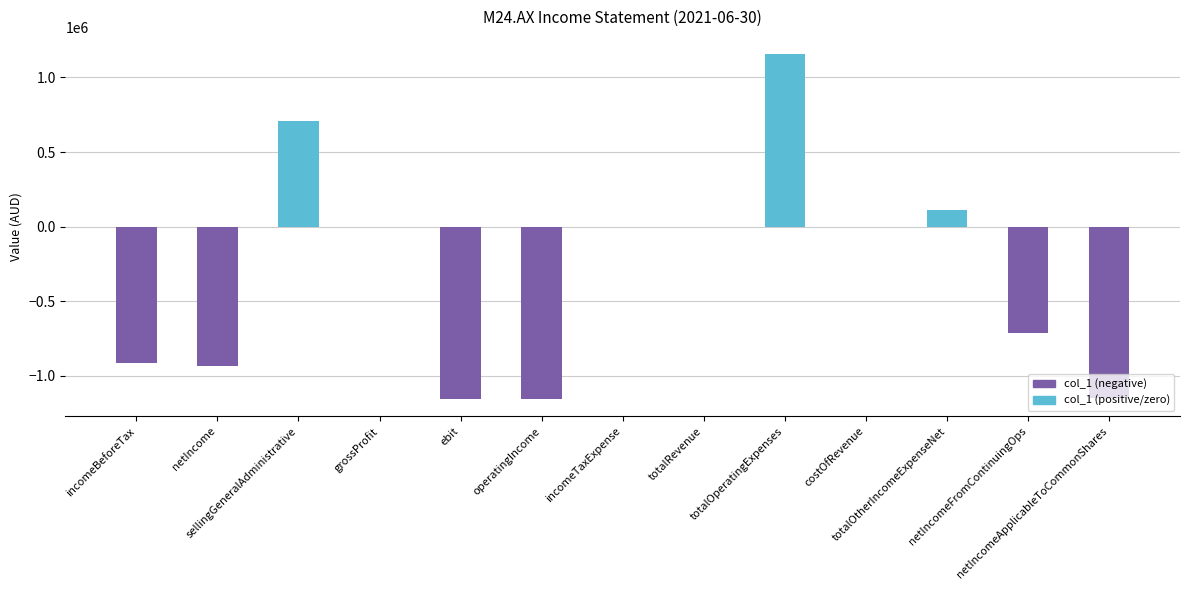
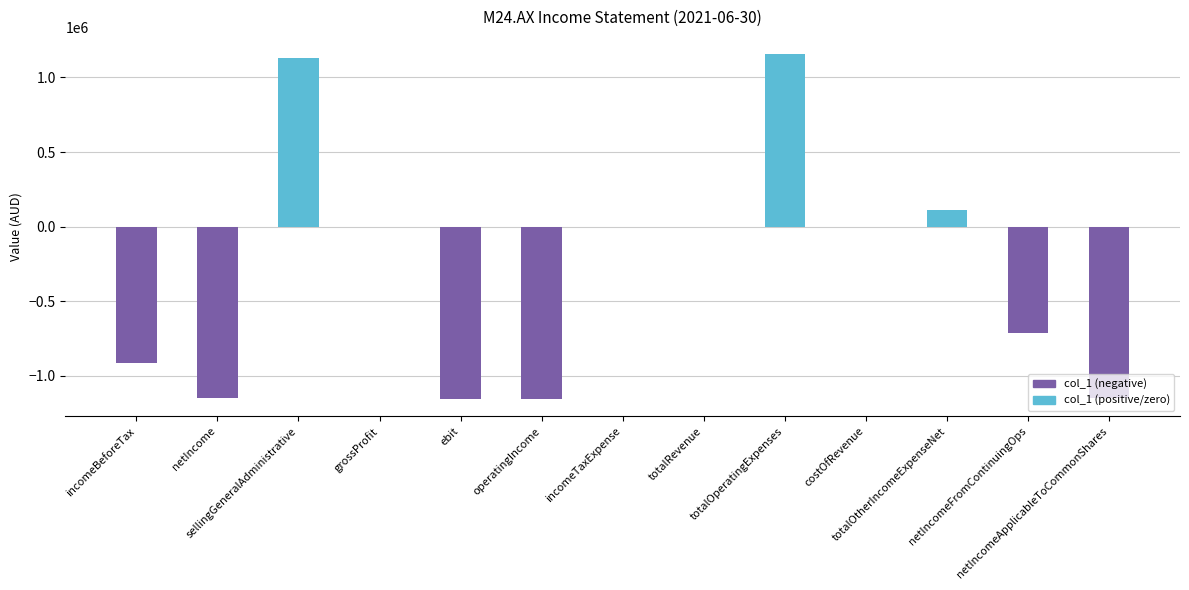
  {
    "incomeBeforeTax": -910000,
-   "netIncome": -940000,
-   "sellingGeneralAdministrative": 710000,
+   "netIncome": -1150000,
+   "sellingGeneralAdministrative": 1130000,
    "grossProfit": 0,
    "ebit": -1160000,
    "operatingIncome": -1160000,
    "incomeTaxExpense": 0,
    "totalRevenue": 0,
    "totalOperatingExpenses": 1160000,
    "costOfRevenue": 0,
    "totalOtherIncomeExpenseNet": 110000,
    "netIncomeFromContinuingOps": -710000
  }
